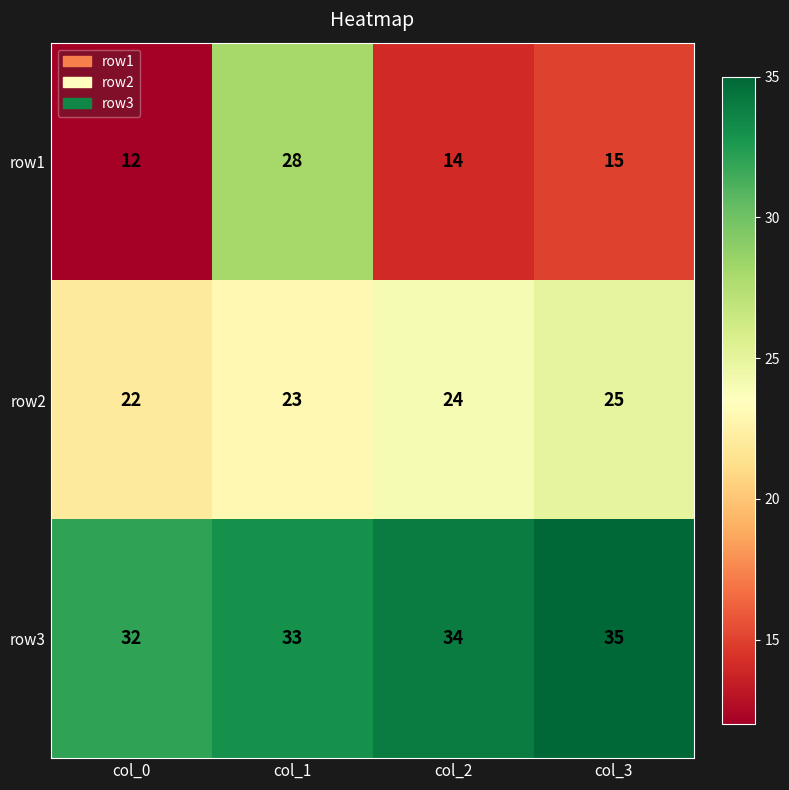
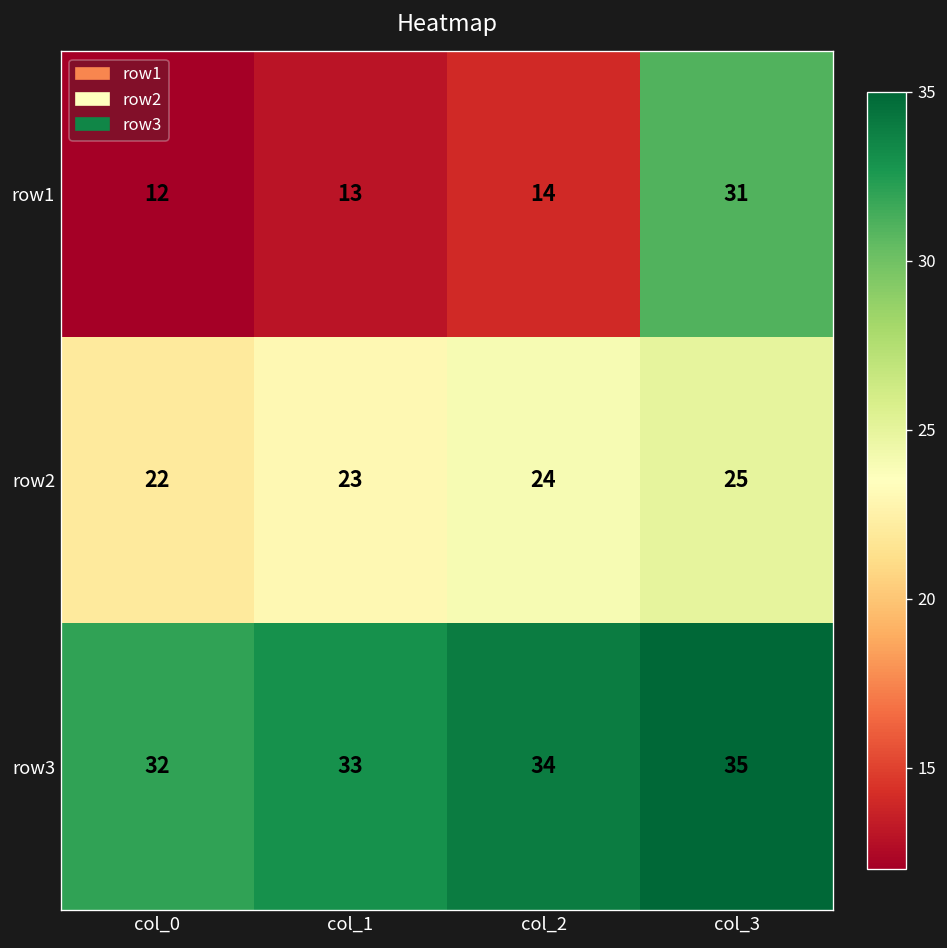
  {
    "row1": {
      "col_0": 12,
-     "col_1": 28,
+     "col_1": 13,
      "col_2": 14,
-     "col_3": 15
+     "col_3": 31
    },
    "row2": {
      "col_0": 22,
      "col_1": 23,
      "col_2": 24,
      "col_3": 25
    },
    "row3": {
      "col_0": 32,
      "col_1": 33,
      "col_2": 34,
      "col_3": 35
    }
  }
